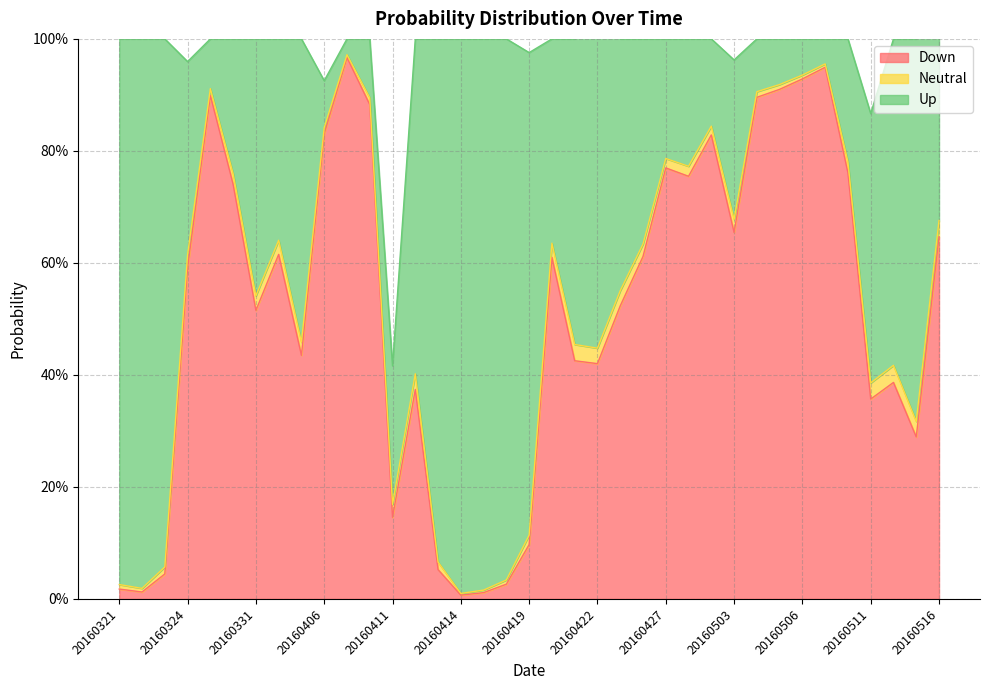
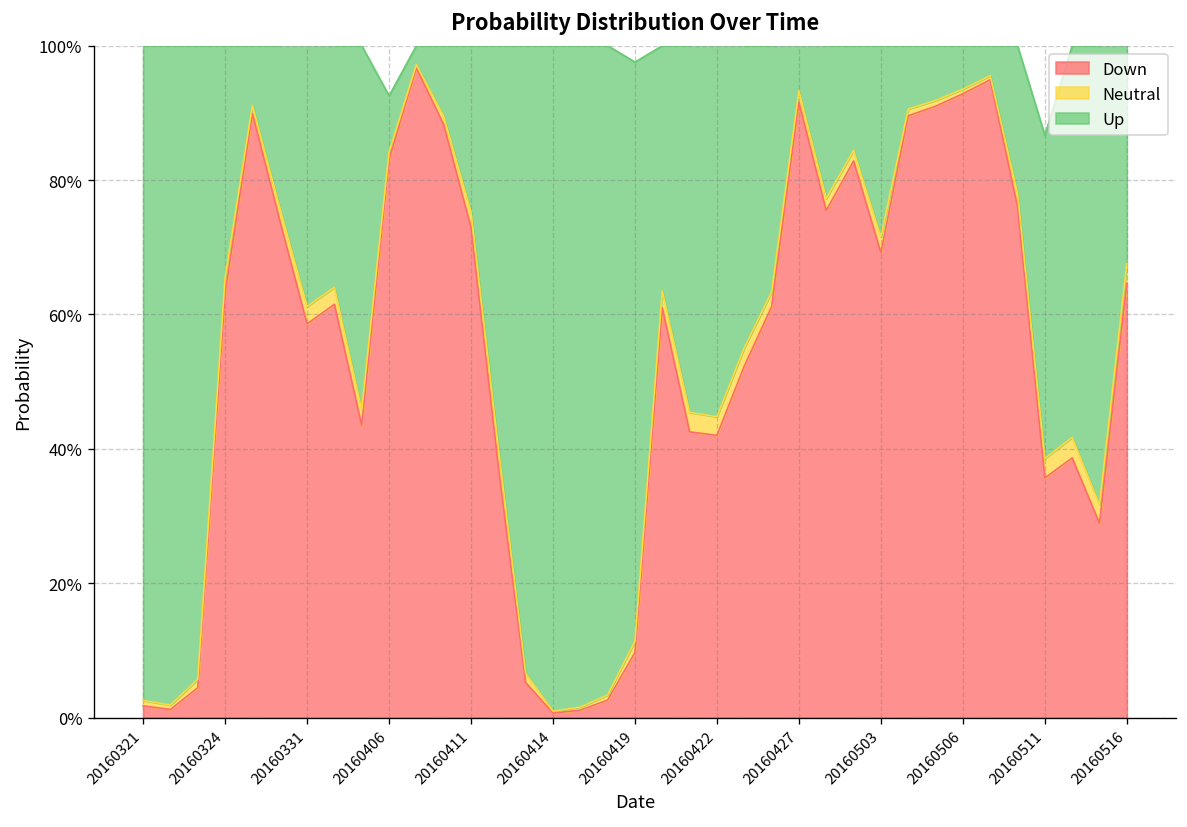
  {
    "Down": {
      "20160321": "2%",
-     "20160324": "59%",
-     "20160331": "52%",
+     "20160324": "63%",
+     "20160331": "59%",
      "20160406": "83%",
-     "20160411": "15%",
+     "20160411": "73%",
      "20160419": "10%",
      "20160422": "42%",
-     "20160427": "77%",
-     "20160503": "65%",
+     "20160427": "92%",
+     "20160503": "69%",
      "20160506": "93%",
      "20160511": "36%",
      "20160516": "65%"
    },
    "Neutral": {
      "20160321": "1%",
      "20160324": "2%",
      "20160331": "3%",
      "20160406": "1%",
      "20160411": "2%",
      "20160419": "2%",
      "20160422": "3%",
      "20160427": "2%",
      "20160503": "2%",
      "20160506": "1%",
      "20160511": "3%",
      "20160516": "3%"
    },
    "Up": {
      "20160321": "97%",
      "20160324": "34%",
      "20160406": "8%",
      "20160411": "25%",
      "20160414": "99%",
      "20160419": "86%",
      "20160503": "28%",
      "20160506": "6%",
      "20160511": "48%"
    }
  }
